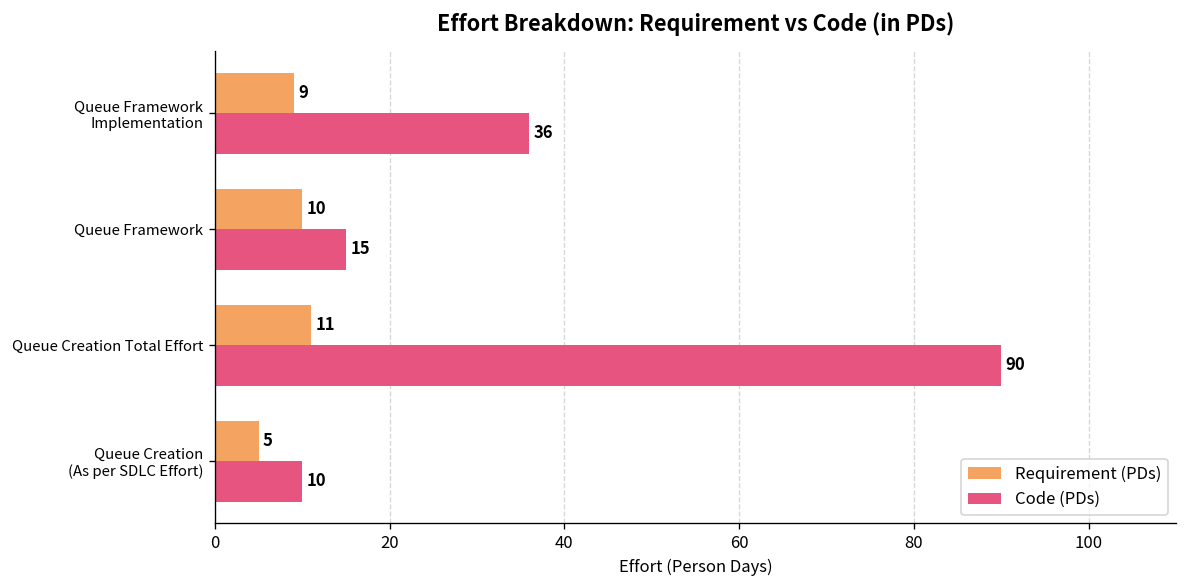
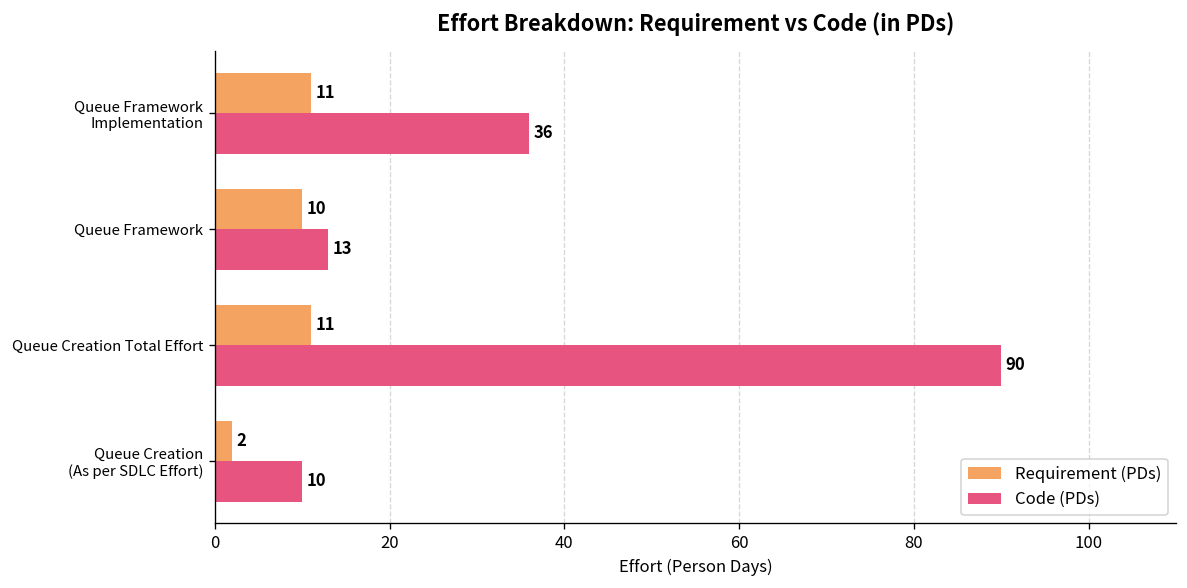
  {
    "Requirement (PDs)": {
-     "Queue Framework Implementation": 9,
+     "Queue Framework Implementation": 11,
      "Queue Framework": 10,
      "Queue Creation Total Effort": 11,
-     "Queue Creation (As per SDLC Effort)": 5
+     "Queue Creation (As per SDLC Effort)": 2
    },
    "Code (PDs)": {
      "Queue Framework Implementation": 36,
-     "Queue Framework": 15,
+     "Queue Framework": 13,
      "Queue Creation Total Effort": 90,
      "Queue Creation (As per SDLC Effort)": 10
    }
  }
